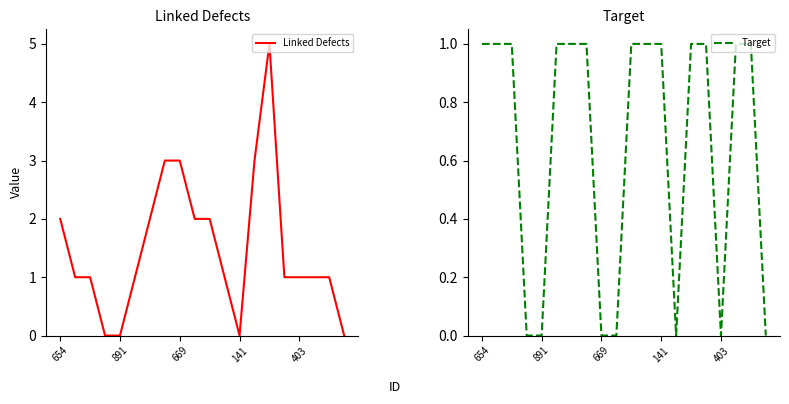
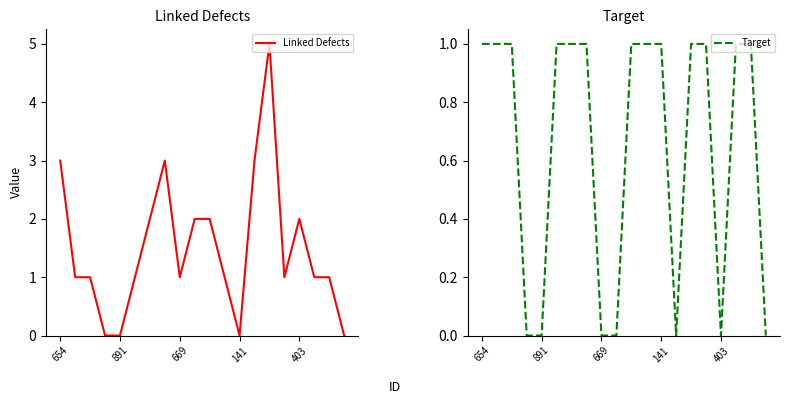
  {
    "Linked Defects": {
-     "654": 2,
+     "654": 3,
      "891": 0,
-     "669": 3,
+     "669": 1,
      "141": 0,
-     "403": 1
+     "403": 2
    },
    "Target": {
      "654": 1.00,
      "891": 0.00,
      "669": 0.00,
      "141": 1.00,
      "403": 0.00
    }
  }
